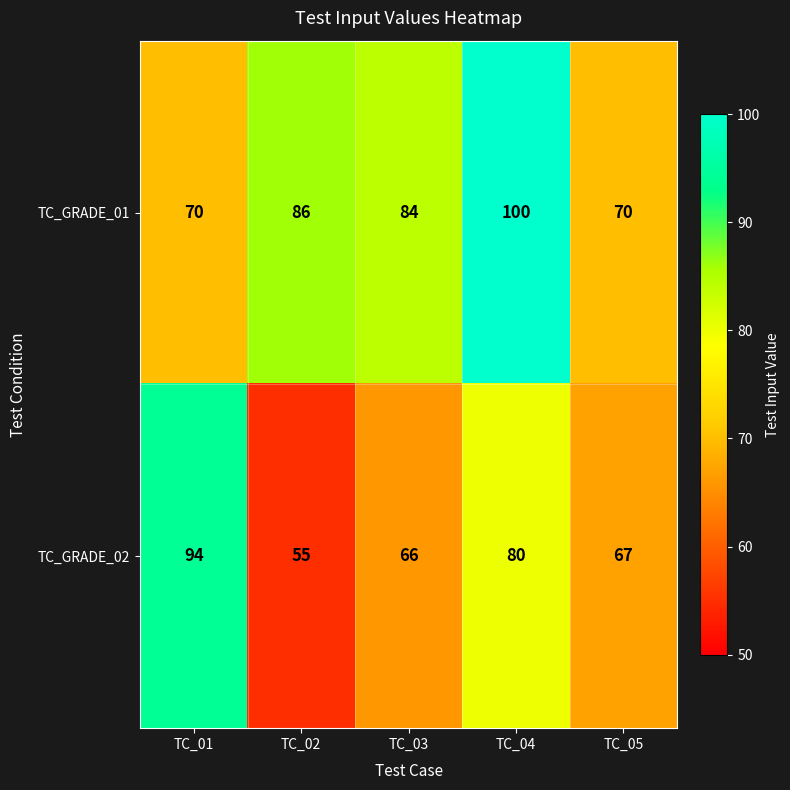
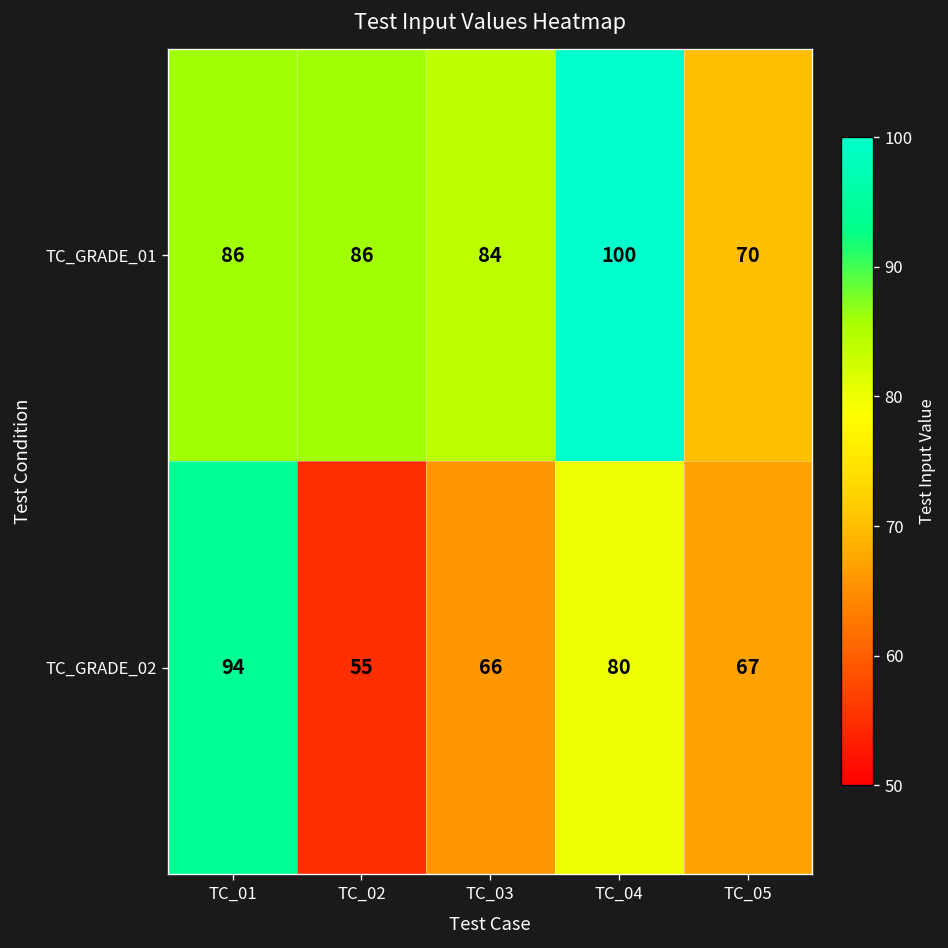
  {
    "TC_GRADE_01": {
-     "TC_01": 70,
+     "TC_01": 86,
      "TC_02": 86,
      "TC_03": 84,
      "TC_04": 100,
      "TC_05": 70
    },
    "TC_GRADE_02": {
      "TC_01": 94,
      "TC_02": 55,
      "TC_03": 66,
      "TC_04": 80,
      "TC_05": 67
    }
  }
